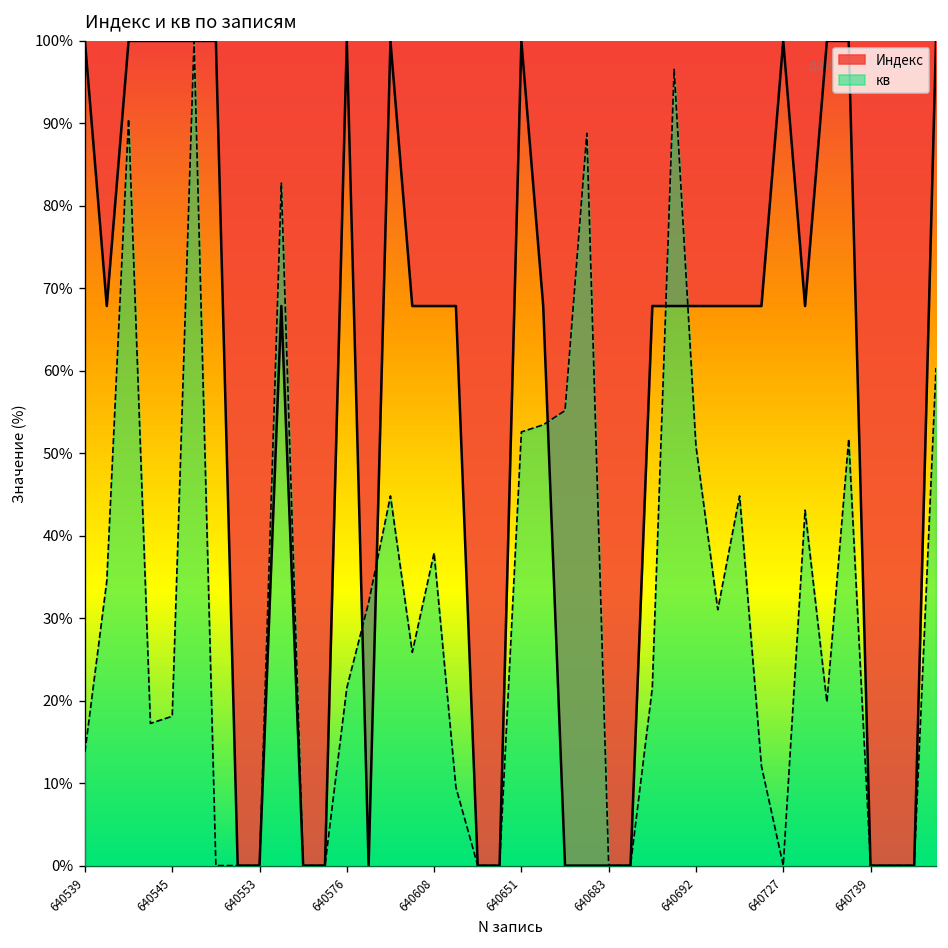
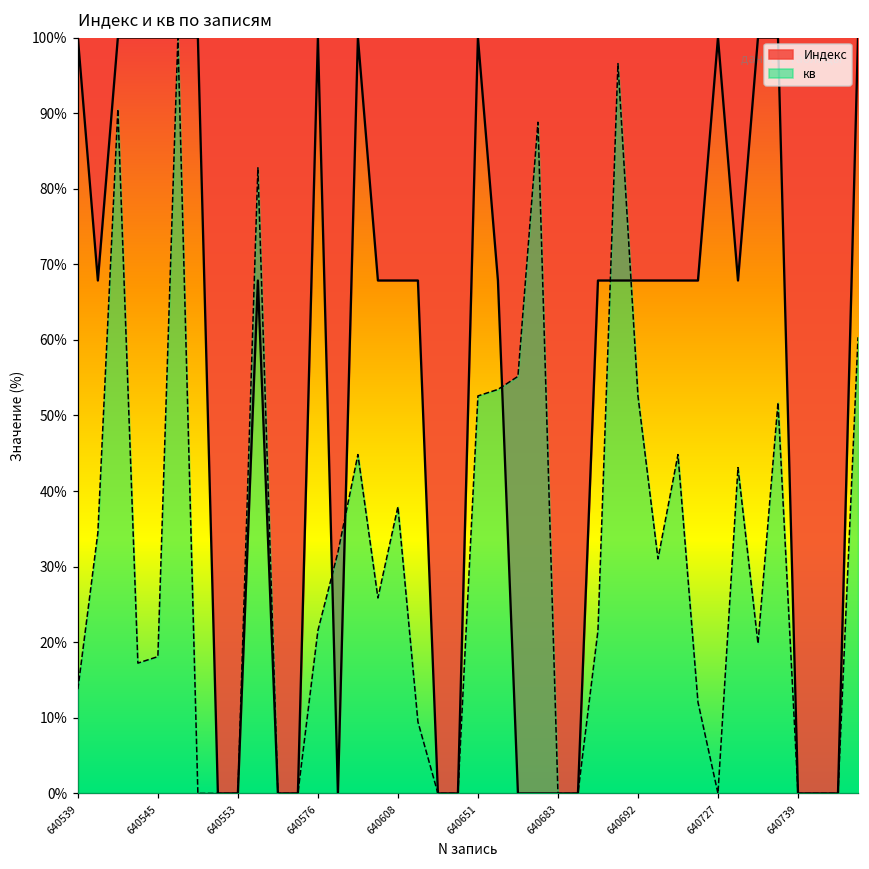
  {
    "Индекс": {
      "640553": "100%",
      "640683": "100%",
      "640739": "100%"
    },
    "кв": {
      "640539": "14%",
      "640545": "18%",
      "640576": "22%",
      "640608": "38%",
      "640651": "53%",
-     "640692": "51%",
+     "640692": "53%",
      "640727": "0%"
    }
  }
